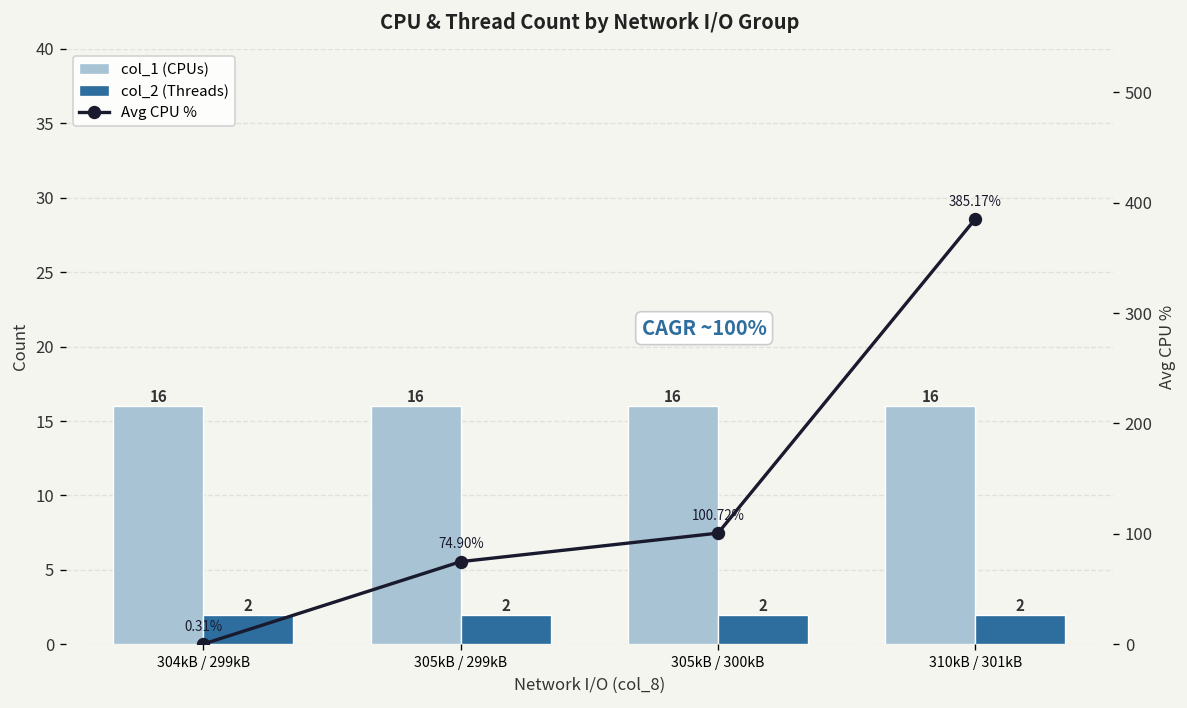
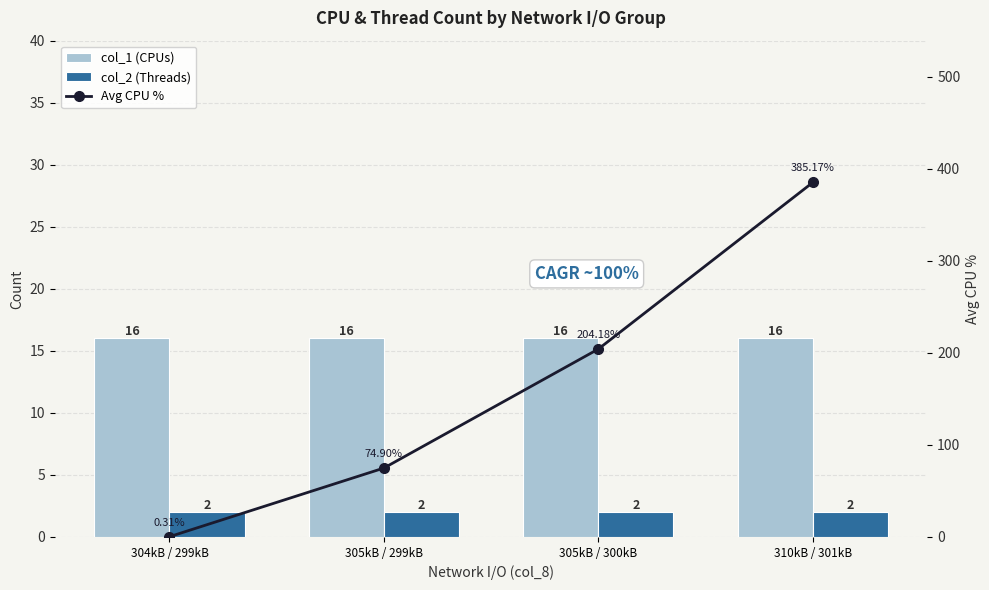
  {
    "col_1 (CPUs)": {
      "304kB / 299kB": "16",
      "305kB / 299kB": "16",
      "305kB / 300kB": "16",
      "310kB / 301kB": "16"
    },
    "col_2 (Threads)": {
      "304kB / 299kB": "2",
      "305kB / 299kB": "2",
      "305kB / 300kB": "2",
      "310kB / 301kB": "2"
    },
    "Avg CPU %": {
      "304kB / 299kB": "0.31%",
      "305kB / 299kB": "74.90%",
-     "305kB / 300kB": "100.72%",
+     "305kB / 300kB": "204.18%",
      "310kB / 301kB": "385.17%"
    }
  }
